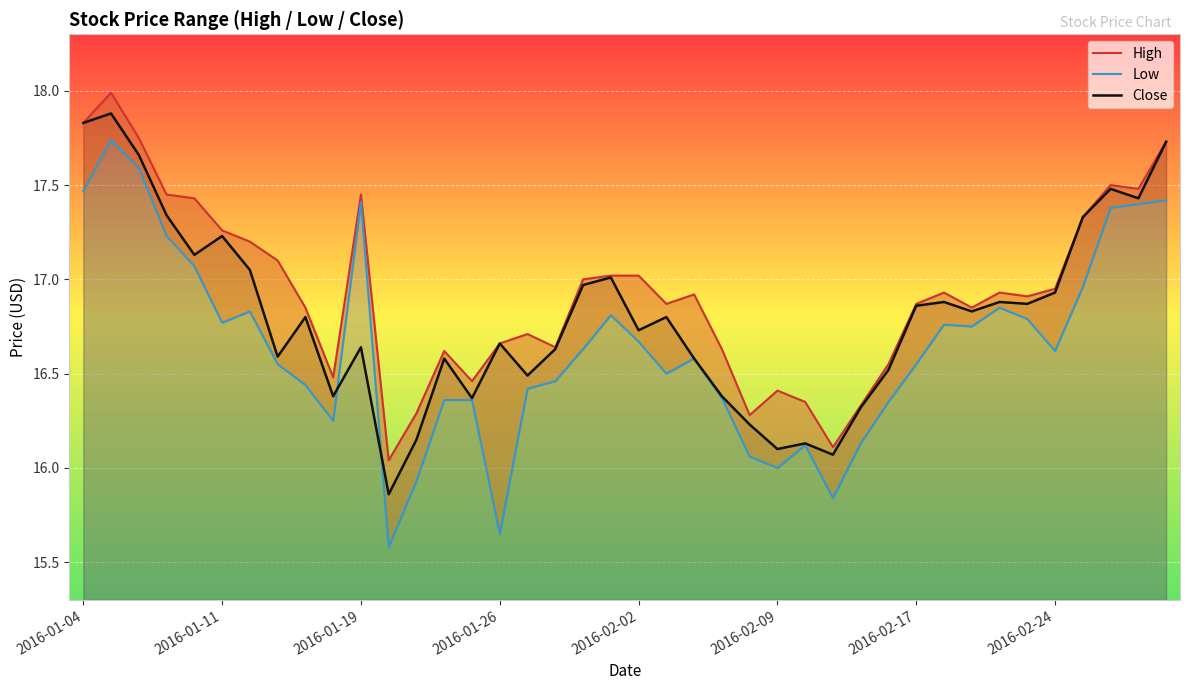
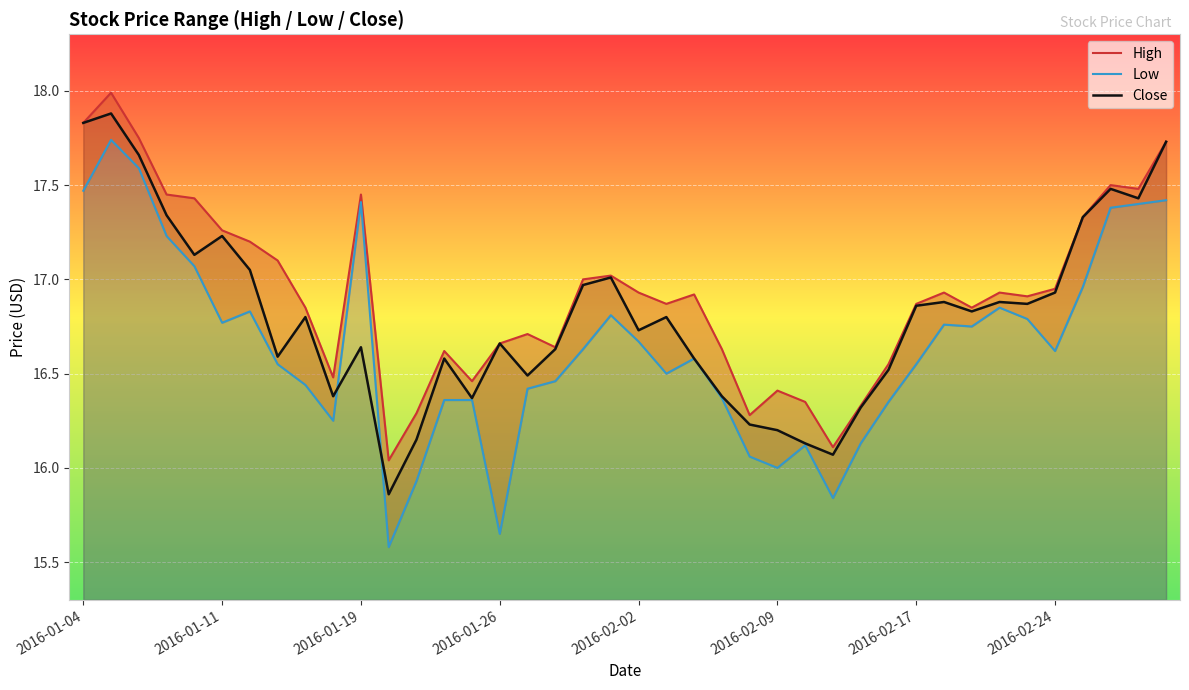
  {
    "High": {
      "2016-01-11": 17.26,
      "2016-01-19": 17.45,
-     "2016-02-02": 17.02,
+     "2016-02-02": 16.93,
      "2016-02-09": 16.41,
      "2016-02-24": 16.95
    },
    "Low": {
      "2016-01-04": 17.47,
      "2016-01-11": 16.77,
      "2016-01-19": 17.41,
      "2016-01-26": 15.65,
      "2016-02-02": 16.67,
      "2016-02-09": 16.00,
      "2016-02-17": 16.55,
      "2016-02-24": 16.62
    },
    "Close": {
      "2016-01-11": 17.23,
      "2016-01-19": 16.64,
      "2016-02-02": 16.73,
-     "2016-02-09": 16.1,
+     "2016-02-09": 16.2,
      "2016-02-24": 16.93
    }
  }
